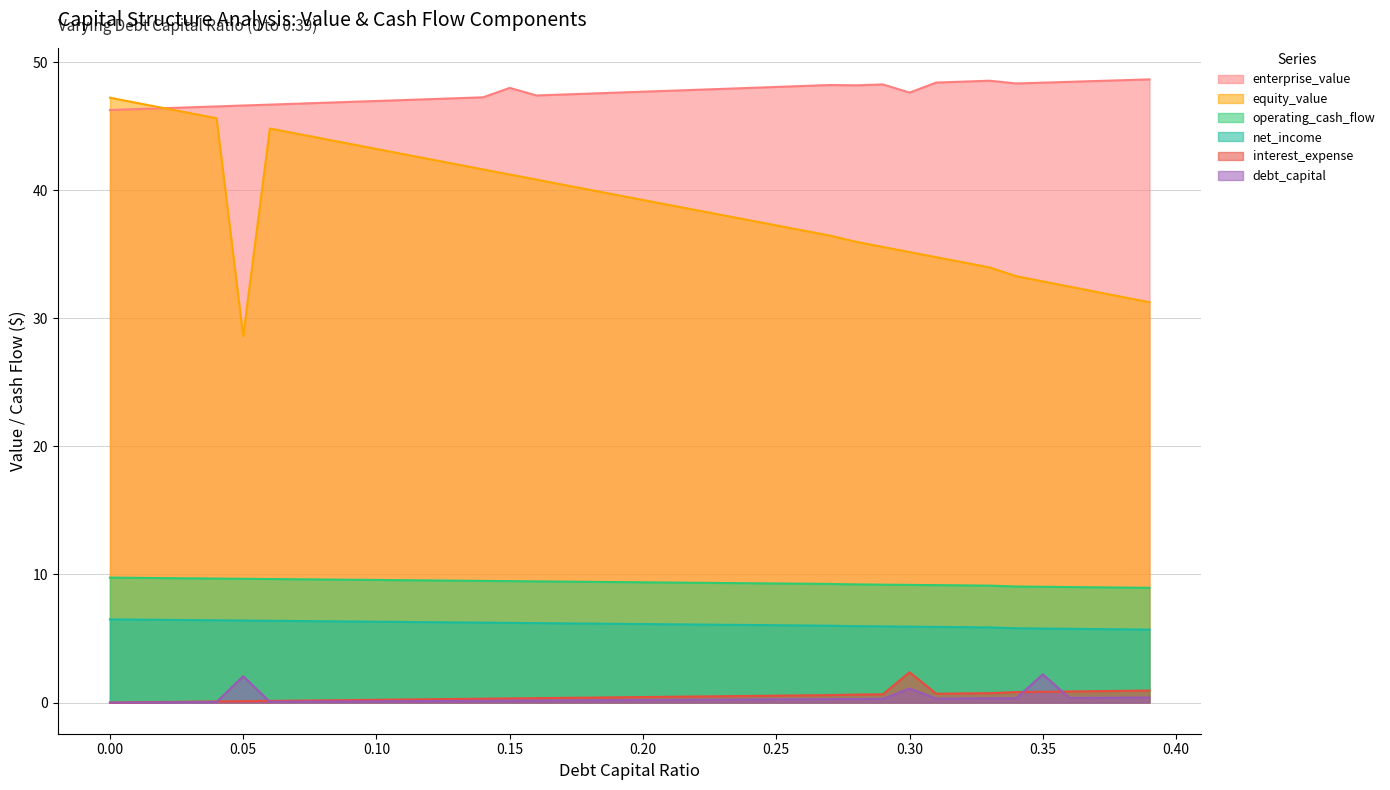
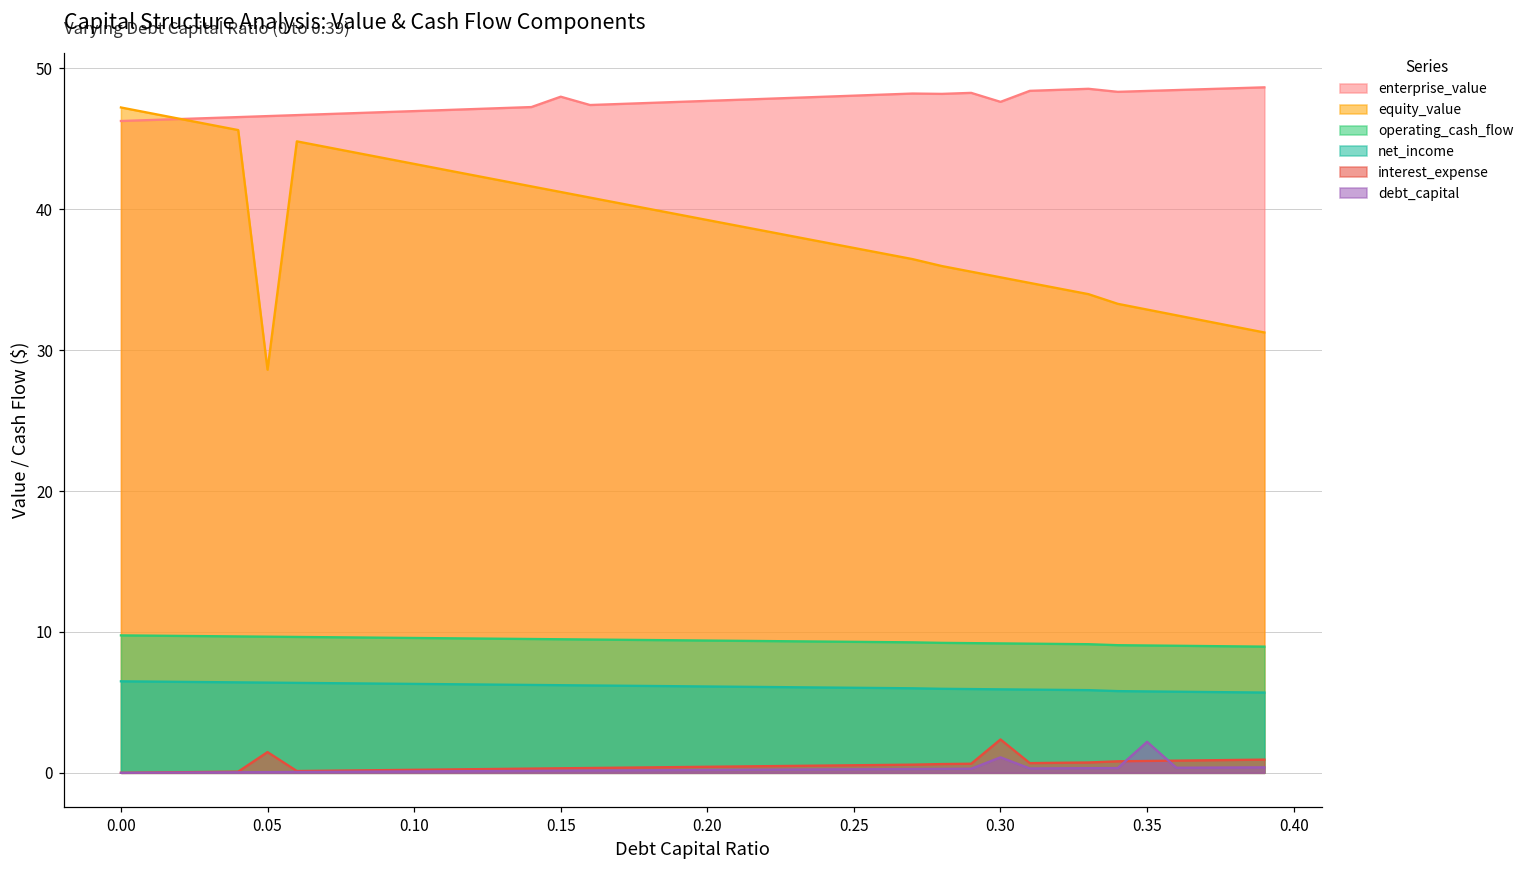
  {
    "enterprise_value": {
      "0.00": 46.3,
      "0.05": 46.6,
      "0.10": 47.0,
      "0.15": 48.0,
      "0.20": 47.7,
      "0.25": 48.1,
      "0.30": 47.6,
      "0.35": 48.4
    },
    "equity_value": {
      "0.00": 47.2,
      "0.05": 28.6,
      "0.10": 43.2,
      "0.15": 41.2,
      "0.20": 39.2,
      "0.25": 37.3,
      "0.30": 35.2,
      "0.35": 32.9
    },
    "interest_expense": {
-     "0.05": 0.1,
+     "0.05": 1.5,
      "0.20": 0.4,
      "0.25": 0.5,
      "0.30": 2.4,
      "0.35": 0.8
    },
    "debt_capital": {
-     "0.05": 2.1,
+     "0.05": 0.1,
      "0.20": 0.2,
      "0.25": 0.3,
      "0.30": 1.1,
      "0.35": 2.2
    }
  }
